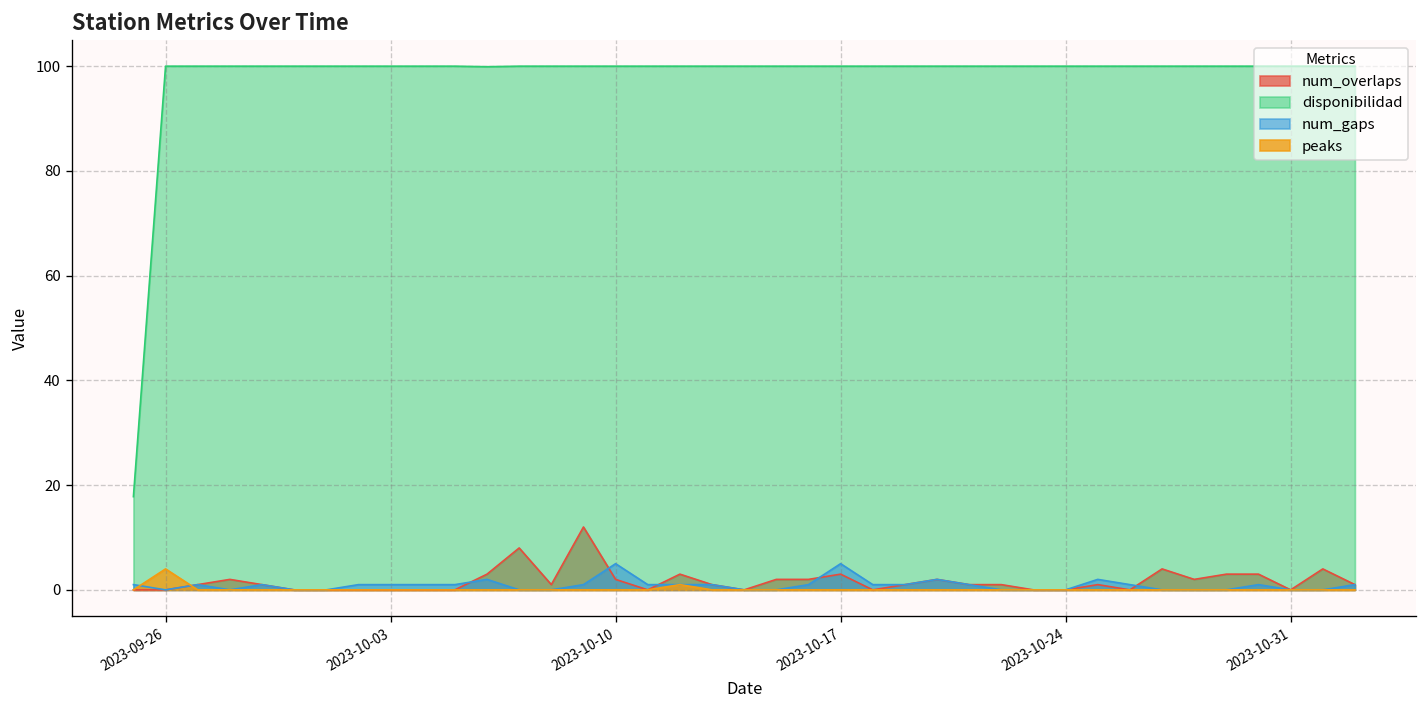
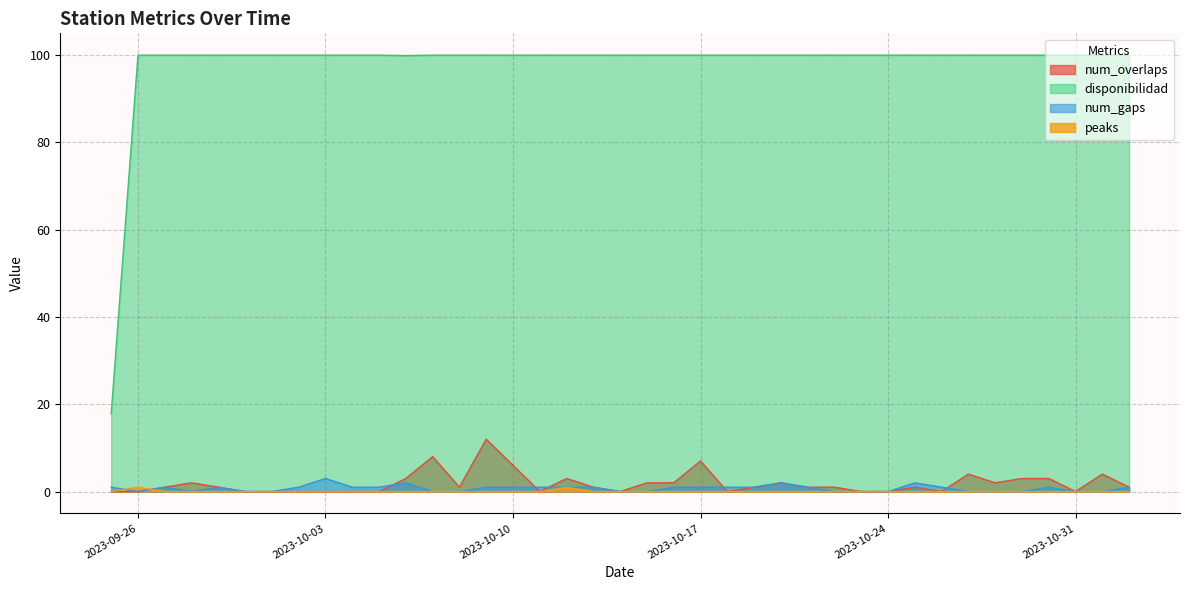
  {
    "num_overlaps": {
-     "2023-10-10": 2,
-     "2023-10-17": 3
+     "2023-10-10": 6,
+     "2023-10-17": 7
    },
    "disponibilidad": {
      "2023-09-26": 100,
      "2023-10-03": 100,
      "2023-10-10": 100,
      "2023-10-17": 100,
      "2023-10-24": 100
    },
    "num_gaps": {
-     "2023-10-03": 1,
-     "2023-10-10": 5,
-     "2023-10-17": 5
+     "2023-10-03": 3,
+     "2023-10-10": 1,
+     "2023-10-17": 1
    },
    "peaks": {
-     "2023-09-26": 4,
+     "2023-09-26": 1,
      "2023-10-10": 0,
      "2023-10-17": 0
    }
  }
